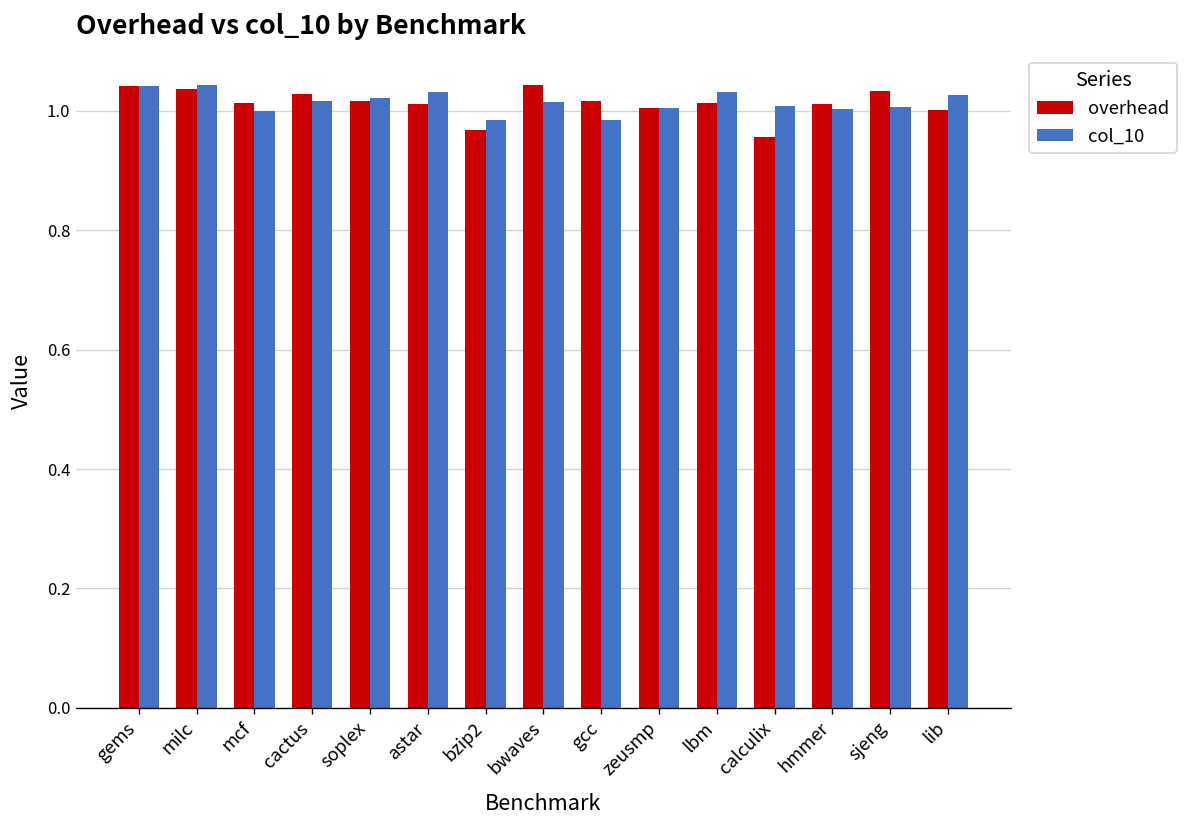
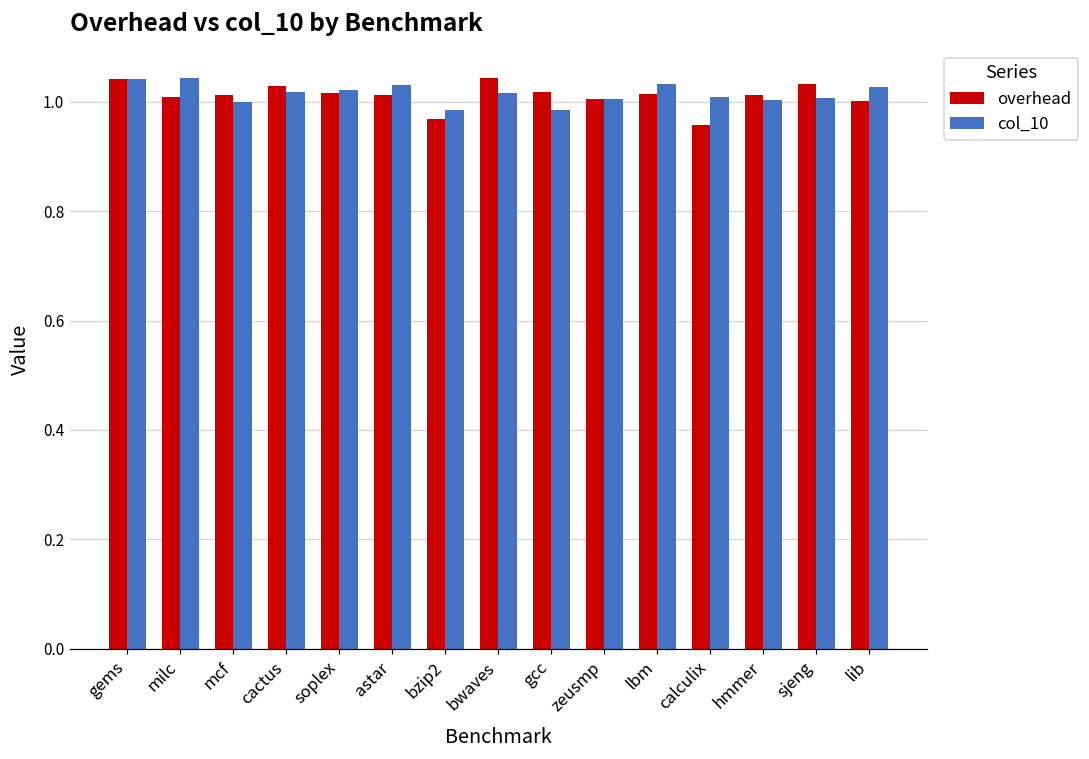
  {
    "overhead": {
      "gems": 1.04,
-     "milc": 1.04,
+     "milc": 1.01,
      "mcf": 1.01,
      "cactus": 1.03,
      "soplex": 1.02,
      "astar": 1.01,
      "bzip2": 0.97,
      "bwaves": 1.04,
      "gcc": 1.02,
      "zeusmp": 1.01,
      "lbm": 1.01,
      "calculix": 0.96,
      "hmmer": 1.01,
      "sjeng": 1.03,
      "lib": 1.00
    },
    "col_10": {
      "gems": 1.04,
      "milc": 1.04,
      "mcf": 1.00,
      "cactus": 1.02,
      "soplex": 1.02,
      "astar": 1.03,
      "bzip2": 0.99,
      "bwaves": 1.02,
      "gcc": 0.99,
      "zeusmp": 1.01,
      "lbm": 1.03,
      "calculix": 1.01,
      "hmmer": 1.00,
      "sjeng": 1.01,
      "lib": 1.03
    }
  }
